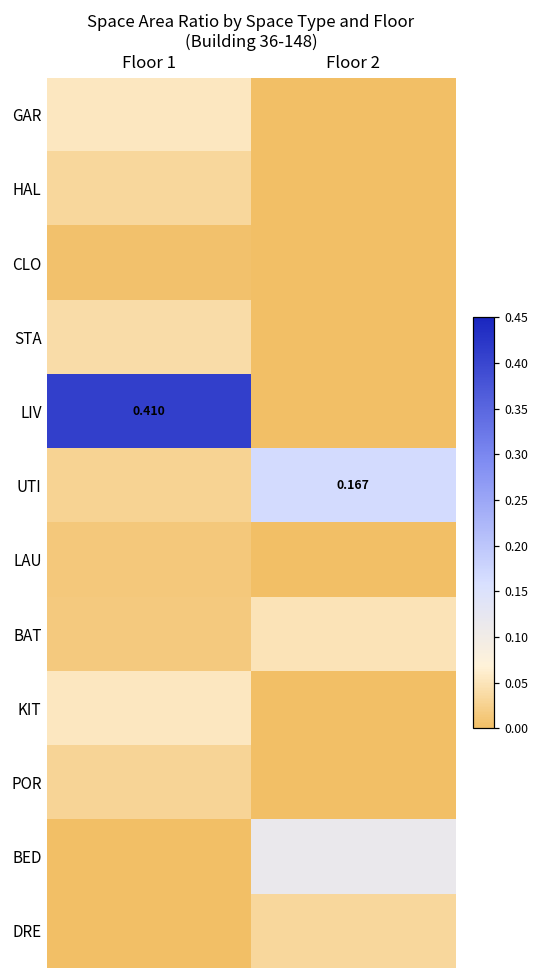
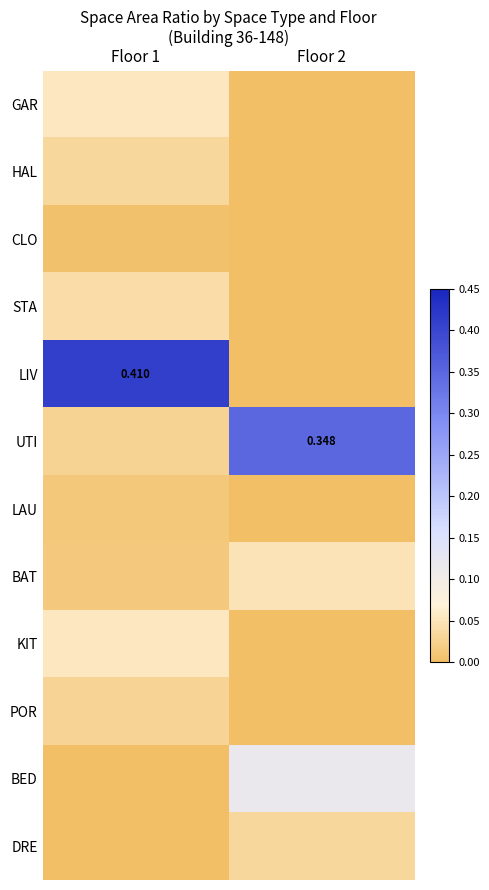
  {
    "LIV": {
      "Floor 1": 0.410
    },
    "UTI": {
-     "Floor 2": 0.167
+     "Floor 2": 0.348
    }
  }
